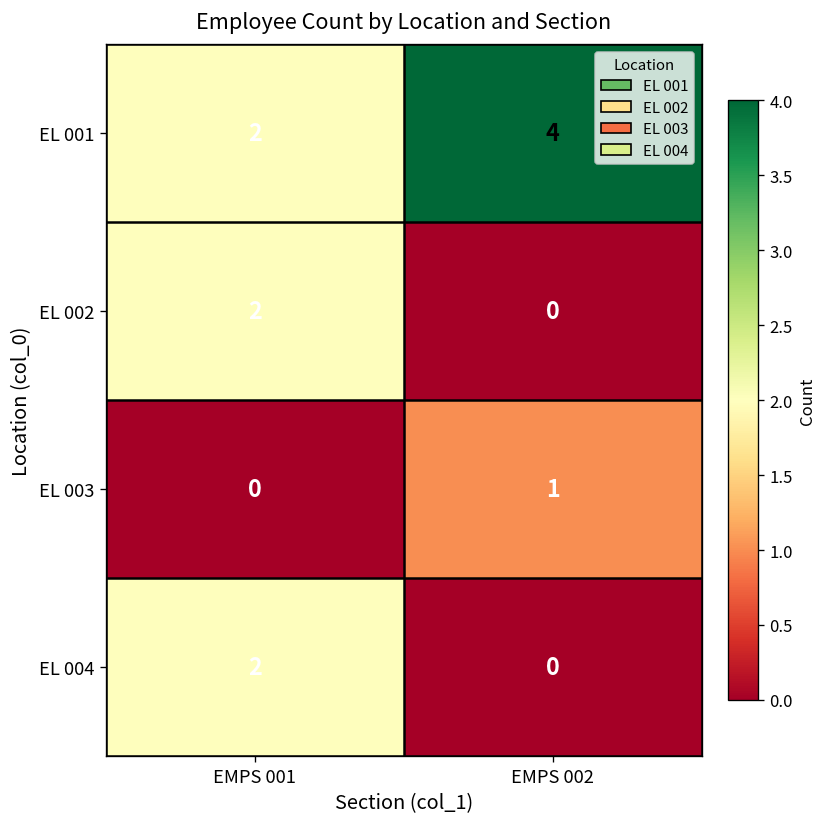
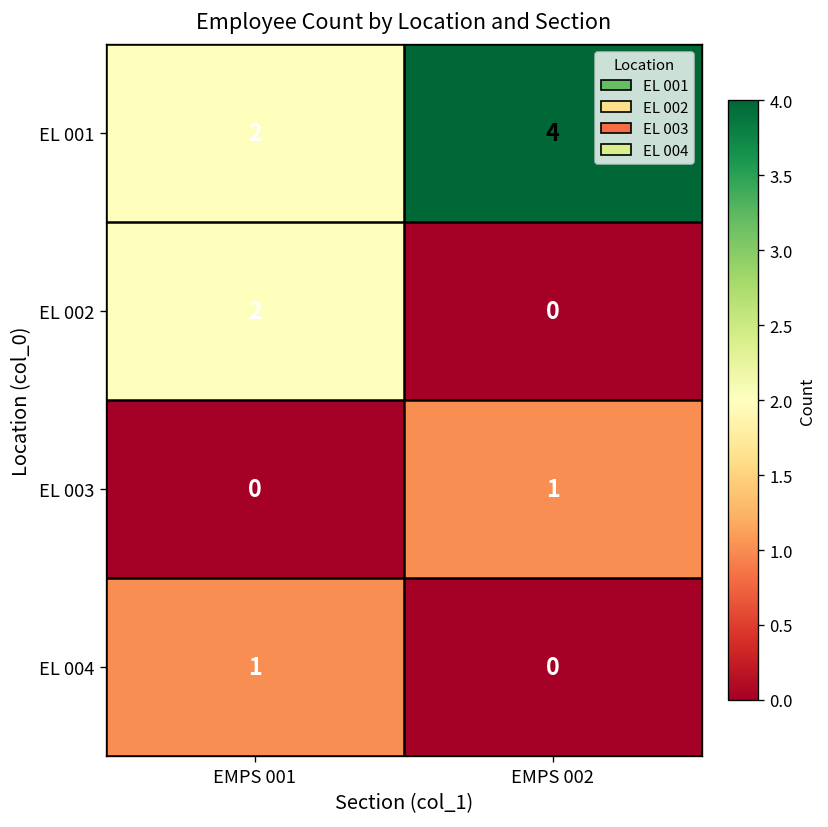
  {
    "EL 001": {
      "EMPS 001": 2,
      "EMPS 002": 4
    },
    "EL 002": {
      "EMPS 001": 2,
      "EMPS 002": 0
    },
    "EL 003": {
      "EMPS 001": 0,
      "EMPS 002": 1
    },
    "EL 004": {
-     "EMPS 001": 2,
+     "EMPS 001": 1,
      "EMPS 002": 0
    }
  }
